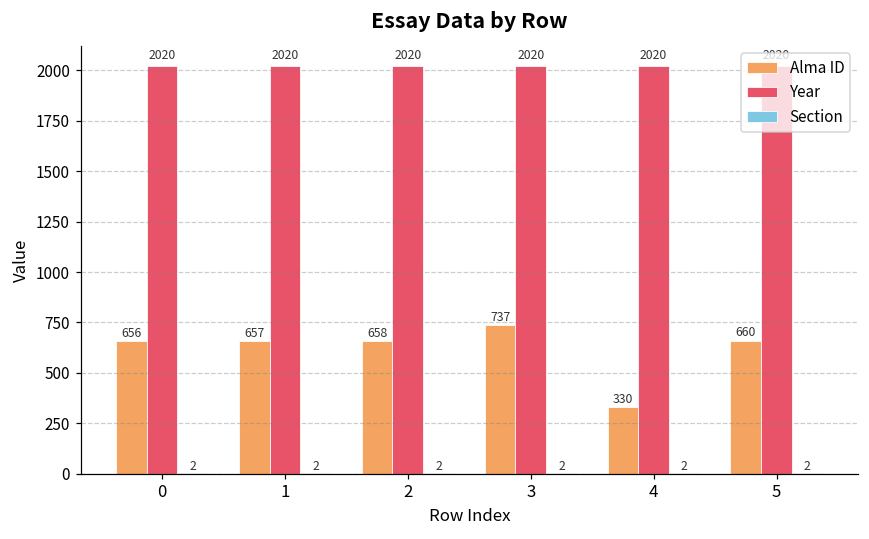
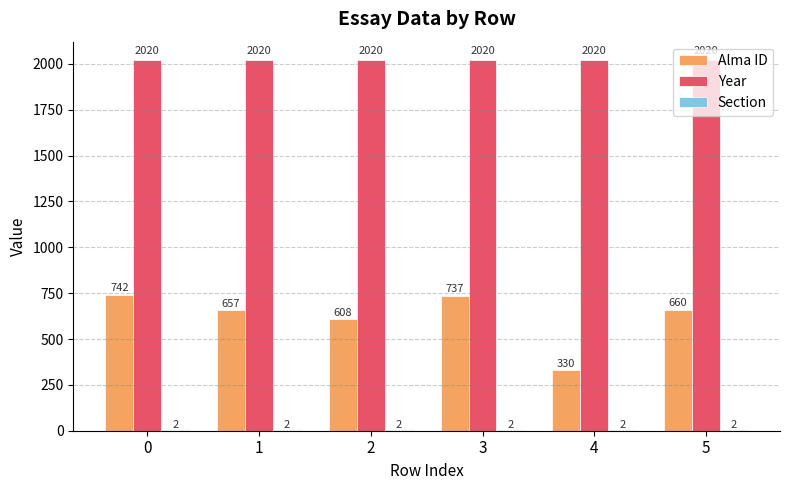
  {
    "Alma ID": {
-     "0": 656,
+     "0": 742,
      "1": 657,
-     "2": 658,
+     "2": 608,
      "3": 737,
      "4": 330,
      "5": 660
    },
    "Year": {
      "0": 2020,
      "1": 2020,
      "2": 2020,
      "3": 2020,
      "4": 2020
    },
    "Section": {
      "0": 2,
      "1": 2,
      "2": 2,
      "3": 2,
      "4": 2,
      "5": 2
    }
  }
